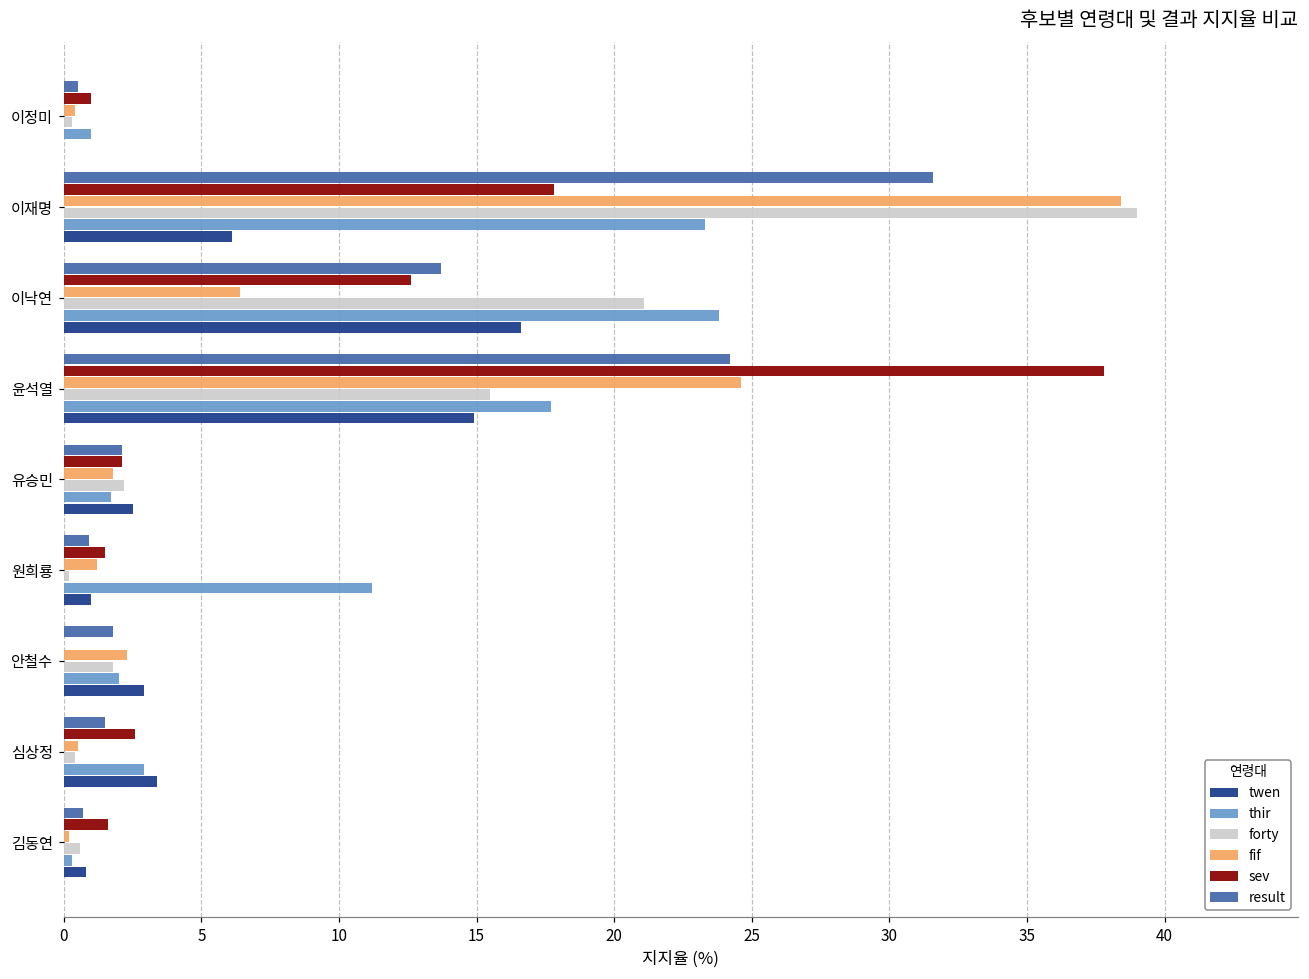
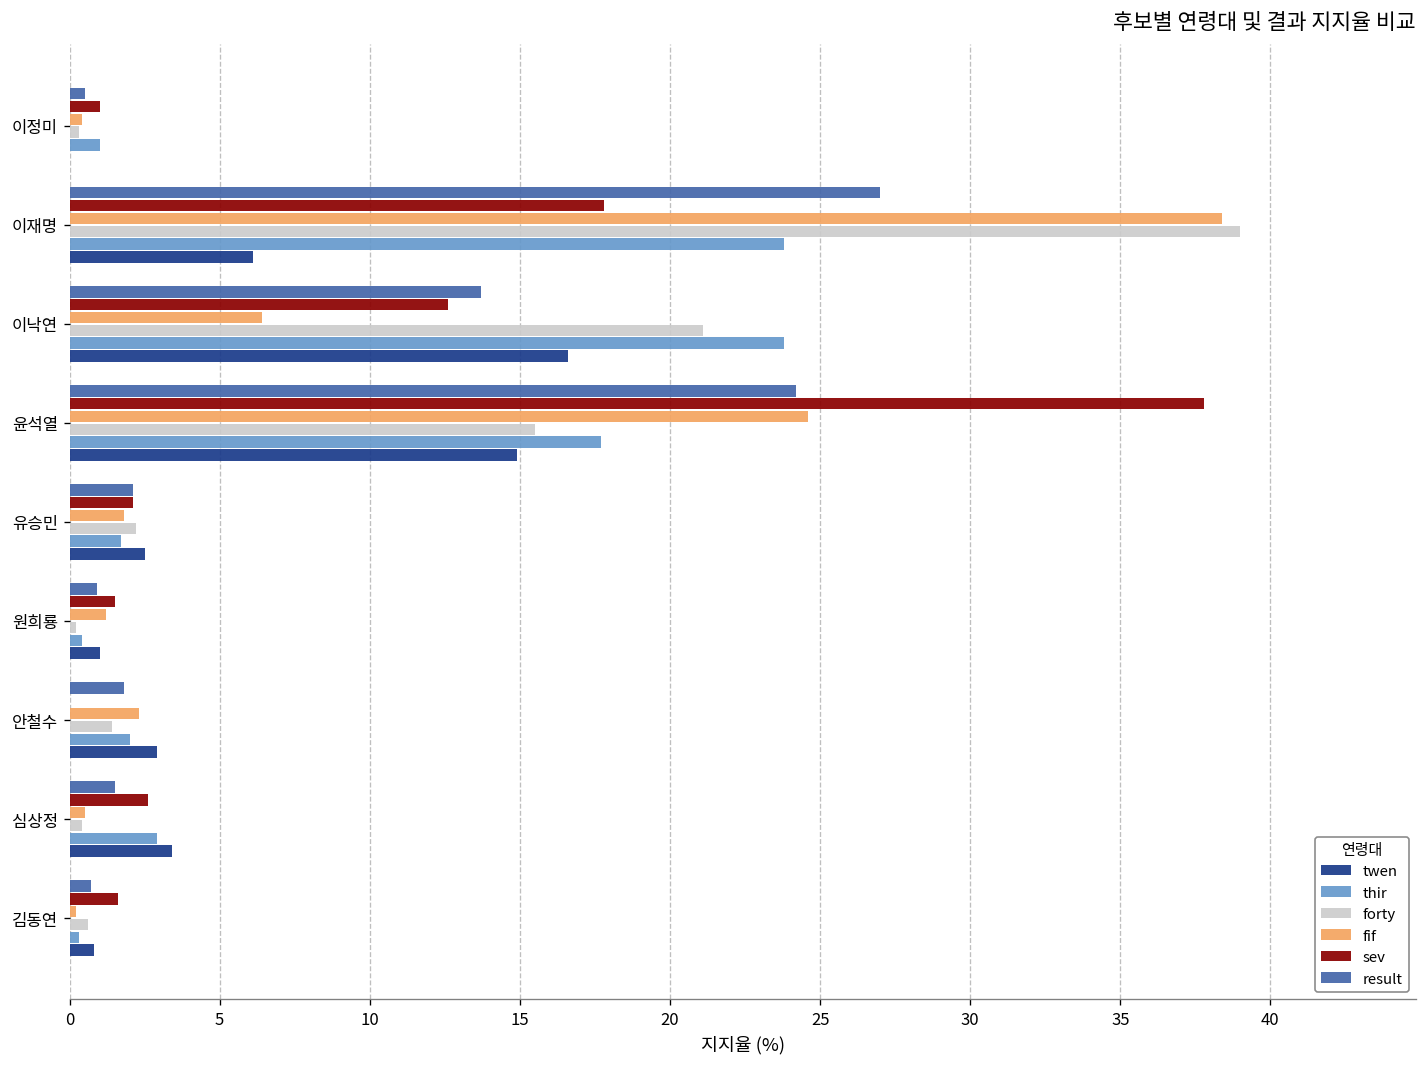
  {
    "twen": {
      "이정미": 0.0,
      "이재명": 6.1,
      "이낙연": 16.6,
      "윤석열": 14.9,
      "유승민": 2.5,
      "원희룡": 1.0,
      "안철수": 2.9,
      "심상정": 3.4,
      "김동연": 0.8
    },
    "thir": {
      "이정미": 1.0,
-     "이재명": 23.3,
+     "이재명": 23.8,
      "이낙연": 23.8,
      "윤석열": 17.7,
      "유승민": 1.7,
-     "원희룡": 11.2,
+     "원희룡": 0.4,
      "안철수": 2.0,
      "심상정": 2.9,
      "김동연": 0.3
    },
    "forty": {
      "이정미": 0.3,
      "이재명": 39.0,
      "이낙연": 21.1,
      "윤석열": 15.5,
      "유승민": 2.2,
      "원희룡": 0.2,
-     "안철수": 1.8,
+     "안철수": 1.4,
      "심상정": 0.4,
      "김동연": 0.6
    },
    "fif": {
      "이정미": 0.4,
      "이재명": 38.4,
      "이낙연": 6.4,
      "윤석열": 24.6,
      "유승민": 1.8,
      "원희룡": 1.2,
      "안철수": 2.3,
      "심상정": 0.5,
      "김동연": 0.2
    },
    "sev": {
      "이정미": 1.0,
      "이재명": 17.8,
      "이낙연": 12.6,
      "윤석열": 37.8,
      "유승민": 2.1,
      "원희룡": 1.5,
      "안철수": 0.0,
      "심상정": 2.6,
      "김동연": 1.6
    },
    "result": {
      "이정미": 0.5,
-     "이재명": 31.6,
+     "이재명": 27.0,
      "이낙연": 13.7,
      "윤석열": 24.2,
      "유승민": 2.1,
      "원희룡": 0.9,
      "안철수": 1.8,
      "심상정": 1.5,
      "김동연": 0.7
    }
  }
